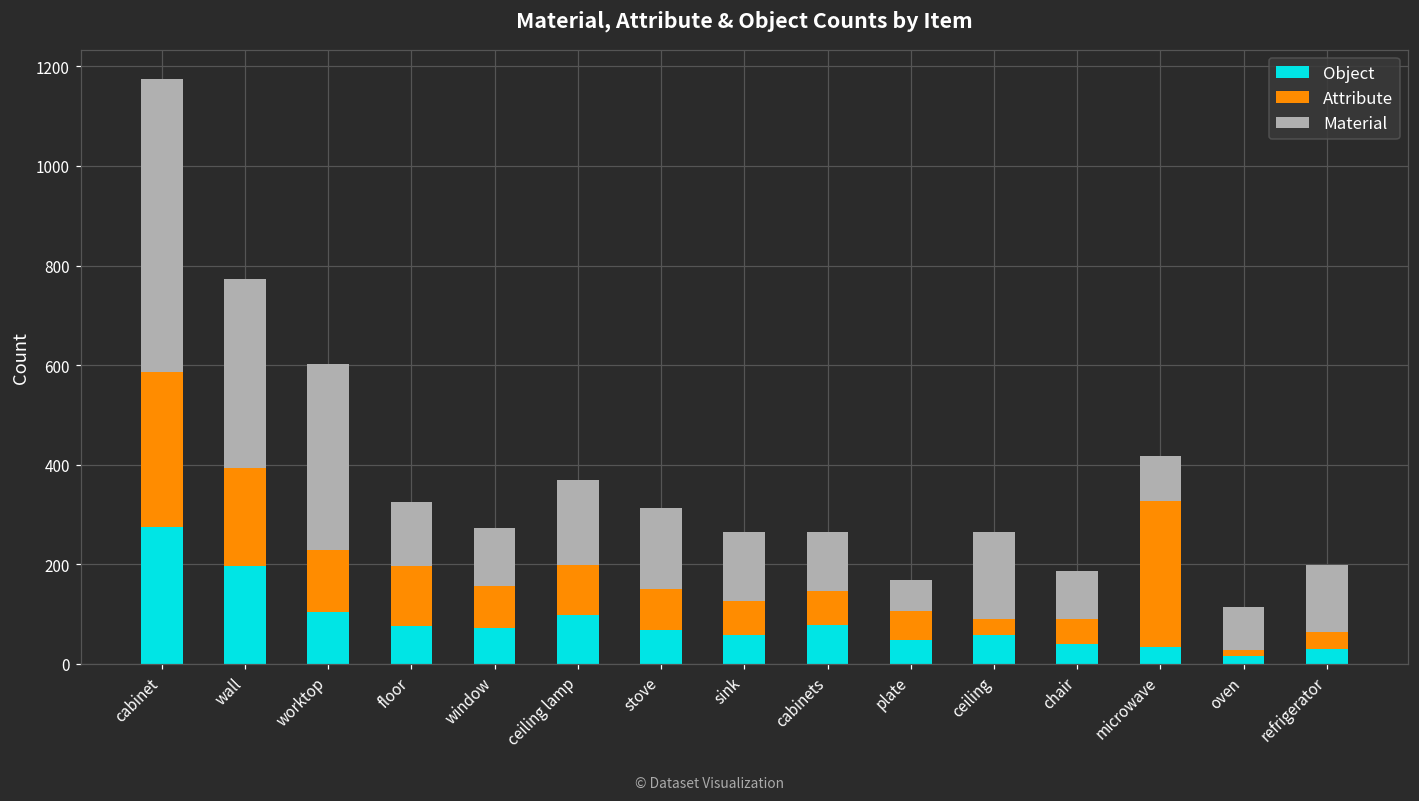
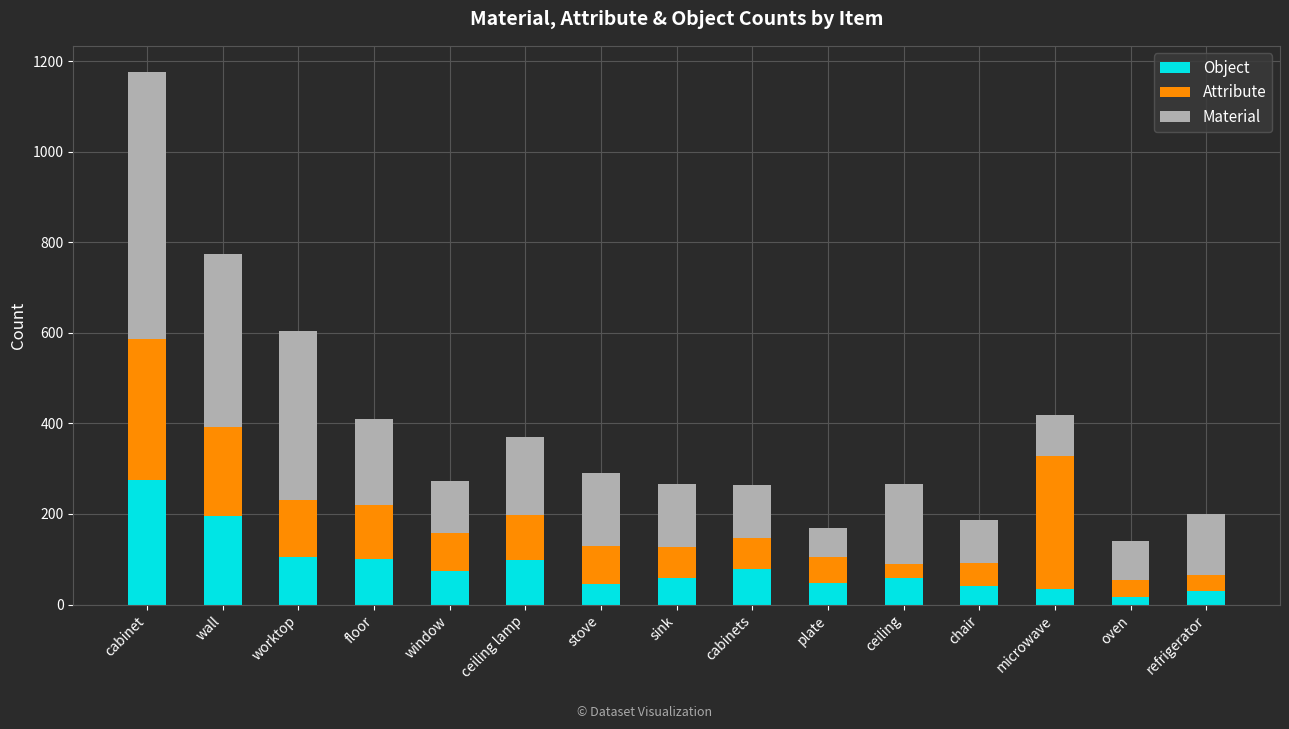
  {
    "Object": {
      "cabinet": 280,
      "wall": 200,
      "worktop": 100,
-     "floor": 80,
+     "floor": 100,
      "window": 70,
      "ceiling lamp": 100,
-     "stove": 70,
+     "stove": 50,
      "sink": 60,
      "cabinets": 80,
      "plate": 50,
      "ceiling": 60,
      "chair": 40,
      "microwave": 40,
      "oven": 20,
      "refrigerator": 30
    },
    "Attribute": {
      "cabinet": 310,
      "wall": 200,
      "worktop": 130,
      "floor": 120,
      "window": 80,
      "ceiling lamp": 100,
      "stove": 80,
      "sink": 70,
      "cabinets": 70,
      "plate": 60,
      "ceiling": 30,
      "chair": 50,
      "microwave": 290,
-     "oven": 10,
+     "oven": 40,
      "refrigerator": 40
    },
    "Material": {
      "cabinet": 590,
      "wall": 380,
      "worktop": 370,
-     "floor": 130,
+     "floor": 190,
      "window": 120,
      "ceiling lamp": 170,
      "stove": 160,
      "sink": 140,
      "cabinets": 120,
      "plate": 60,
      "ceiling": 180,
      "chair": 100,
      "microwave": 90,
      "oven": 90,
      "refrigerator": 130
    }
  }
